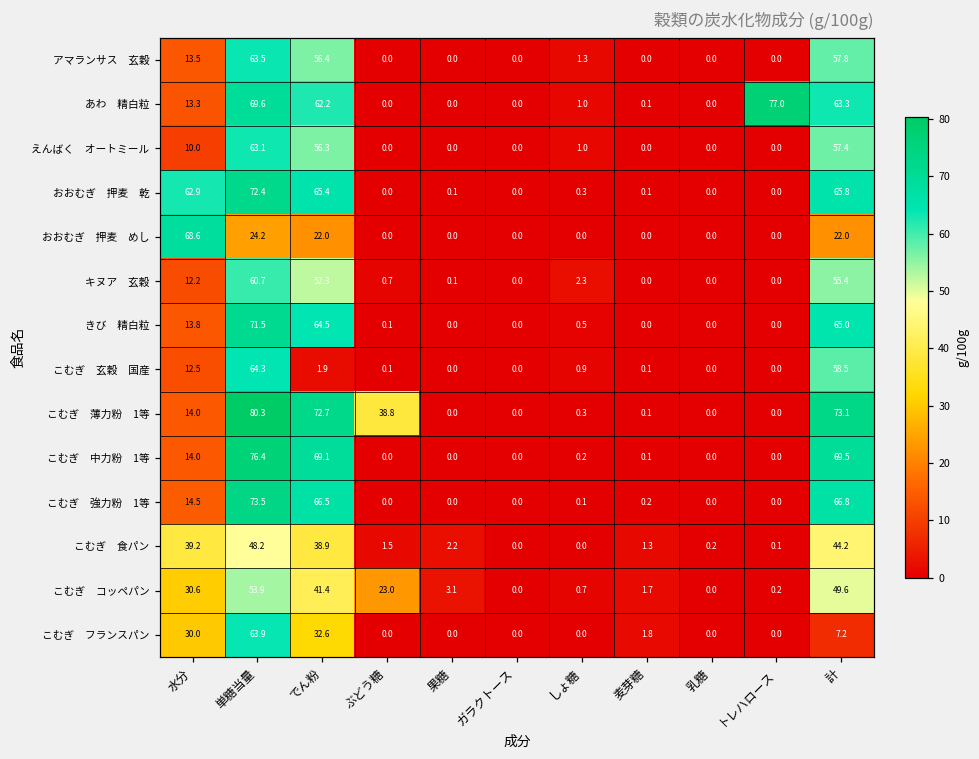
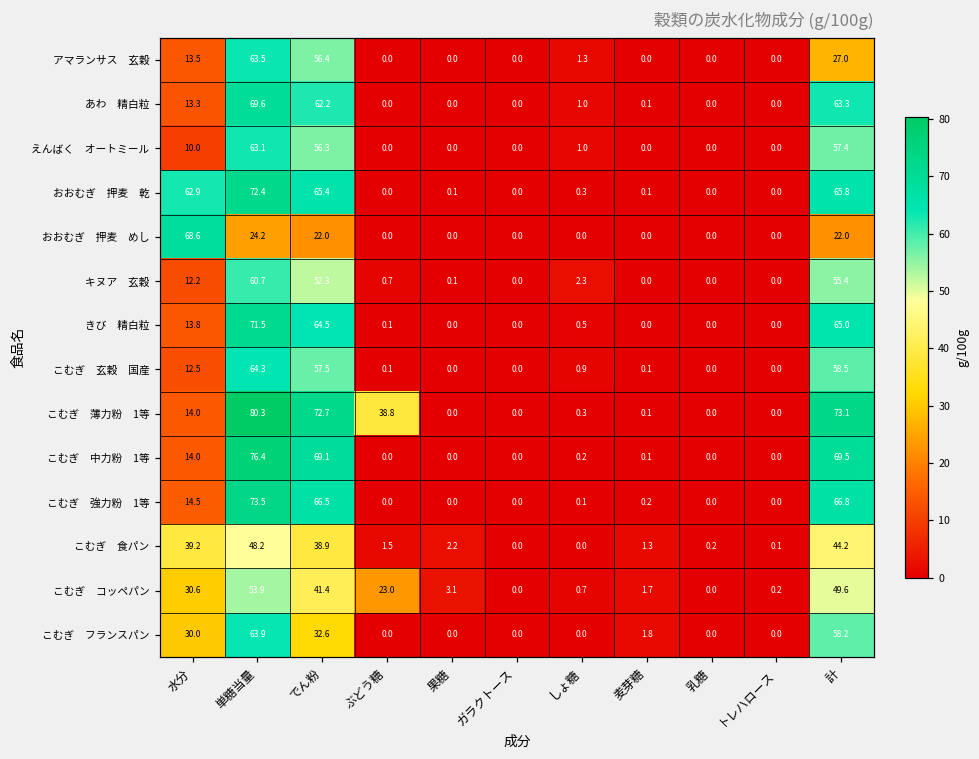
  {
    "アマランサス 玄穀": {
      "水分": 13.5,
      "単糖当量": 63.5,
      "でん粉": 56.4,
      "ぶどう糖": 0.0,
      "果糖": 0.0,
      "ガラクトース": 0.0,
      "しょ糖": 1.3,
      "麦芽糖": 0.0,
      "乳糖": 0.0,
      "トレハロース": 0.0,
-     "計": 57.8
+     "計": 27.0
    },
    "あわ 精白粒": {
      "水分": 13.3,
      "単糖当量": 69.6,
      "でん粉": 62.2,
      "ぶどう糖": 0.0,
      "果糖": 0.0,
      "ガラクトース": 0.0,
      "しょ糖": 1.0,
      "麦芽糖": 0.1,
      "乳糖": 0.0,
-     "トレハロース": 77.0,
+     "トレハロース": 0.0,
      "計": 63.3
    },
    "えんばく オートミール": {
      "水分": 10.0,
      "単糖当量": 63.1,
      "でん粉": 56.3,
      "ぶどう糖": 0.0,
      "果糖": 0.0,
      "ガラクトース": 0.0,
      "しょ糖": 1.0,
      "麦芽糖": 0.0,
      "乳糖": 0.0,
      "トレハロース": 0.0,
      "計": 57.4
    },
    "おおむぎ 押麦 乾": {
      "水分": 62.9,
      "単糖当量": 72.4,
      "でん粉": 65.4,
      "ぶどう糖": 0.0,
      "果糖": 0.1,
      "ガラクトース": 0.0,
      "しょ糖": 0.3,
      "麦芽糖": 0.1,
      "乳糖": 0.0,
      "トレハロース": 0.0,
      "計": 65.8
    },
    "おおむぎ 押麦 めし": {
      "水分": 68.6,
      "単糖当量": 24.2,
      "でん粉": 22.0,
      "ぶどう糖": 0.0,
      "果糖": 0.0,
      "ガラクトース": 0.0,
      "しょ糖": 0.0,
      "麦芽糖": 0.0,
      "乳糖": 0.0,
      "トレハロース": 0.0,
      "計": 22.0
    },
    "キヌア 玄穀": {
      "水分": 12.2,
      "単糖当量": 60.7,
      "でん粉": 52.3,
      "ぶどう糖": 0.7,
      "果糖": 0.1,
      "ガラクトース": 0.0,
      "しょ糖": 2.3,
      "麦芽糖": 0.0,
      "乳糖": 0.0,
      "トレハロース": 0.0,
      "計": 55.4
    },
    "きび 精白粒": {
      "水分": 13.8,
      "単糖当量": 71.5,
      "でん粉": 64.5,
      "ぶどう糖": 0.1,
      "果糖": 0.0,
      "ガラクトース": 0.0,
      "しょ糖": 0.5,
      "麦芽糖": 0.0,
      "乳糖": 0.0,
      "トレハロース": 0.0,
      "計": 65.0
    },
    "こむぎ 玄穀 国産": {
      "水分": 12.5,
      "単糖当量": 64.3,
-     "でん粉": 1.9,
+     "でん粉": 57.5,
      "ぶどう糖": 0.1,
      "果糖": 0.0,
      "ガラクトース": 0.0,
      "しょ糖": 0.9,
      "麦芽糖": 0.1,
      "乳糖": 0.0,
      "トレハロース": 0.0,
      "計": 58.5
    },
    "こむぎ 薄力粉 1等": {
      "水分": 14.0,
      "単糖当量": 80.3,
      "でん粉": 72.7,
      "ぶどう糖": 38.8,
      "果糖": 0.0,
      "ガラクトース": 0.0,
      "しょ糖": 0.3,
      "麦芽糖": 0.1,
      "乳糖": 0.0,
      "トレハロース": 0.0,
      "計": 73.1
    },
    "こむぎ 中力粉 1等": {
      "水分": 14.0,
      "単糖当量": 76.4,
      "でん粉": 69.1,
      "ぶどう糖": 0.0,
      "果糖": 0.0,
      "ガラクトース": 0.0,
      "しょ糖": 0.2,
      "麦芽糖": 0.1,
      "乳糖": 0.0,
      "トレハロース": 0.0,
      "計": 69.5
    },
    "こむぎ 強力粉 1等": {
      "水分": 14.5,
      "単糖当量": 73.5,
      "でん粉": 66.5,
      "ぶどう糖": 0.0,
      "果糖": 0.0,
      "ガラクトース": 0.0,
      "しょ糖": 0.1,
      "麦芽糖": 0.2,
      "乳糖": 0.0,
      "トレハロース": 0.0,
      "計": 66.8
    },
    "こむぎ 食パン": {
      "水分": 39.2,
      "単糖当量": 48.2,
      "でん粉": 38.9,
      "ぶどう糖": 1.5,
      "果糖": 2.2,
      "ガラクトース": 0.0,
      "しょ糖": 0.0,
      "麦芽糖": 1.3,
      "乳糖": 0.2,
      "トレハロース": 0.1,
      "計": 44.2
    },
    "こむぎ コッペパン": {
      "水分": 30.6,
      "単糖当量": 53.9,
      "でん粉": 41.4,
      "ぶどう糖": 23.0,
      "果糖": 3.1,
      "ガラクトース": 0.0,
      "しょ糖": 0.7,
      "麦芽糖": 1.7,
      "乳糖": 0.0,
      "トレハロース": 0.2,
      "計": 49.6
    },
    "こむぎ フランスパン": {
      "水分": 30.0,
      "単糖当量": 63.9,
      "でん粉": 32.6,
      "ぶどう糖": 0.0,
      "果糖": 0.0,
      "ガラクトース": 0.0,
      "しょ糖": 0.0,
      "麦芽糖": 1.8,
      "乳糖": 0.0,
      "トレハロース": 0.0,
-     "計": 7.2
+     "計": 58.2
    }
  }
